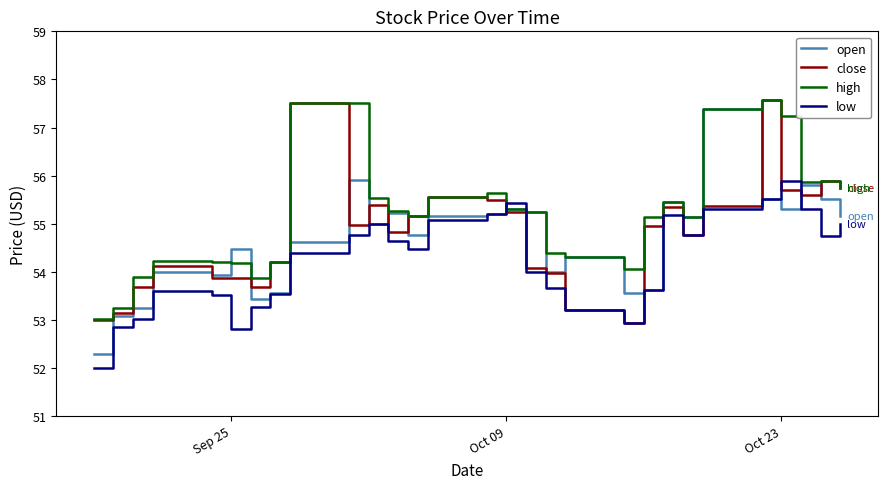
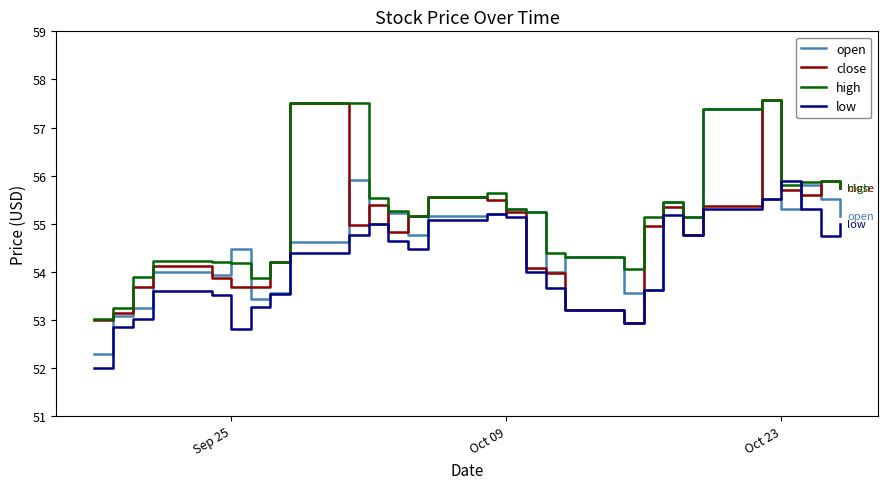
  {
    "open": {
      "Sep 25": 54.5,
      "Oct 23": 55.3
    },
    "close": {
-     "Sep 25": 53.9,
+     "Sep 25": 53.7,
      "Oct 23": 55.7
    },
    "high": {
      "Sep 25": 54.2,
-     "Oct 23": 57.2
+     "Oct 23": 55.8
    },
    "low": {
      "Sep 25": 52.8,
-     "Oct 09": 55.4,
+     "Oct 09": 55.1,
      "Oct 23": 55.9
    }
  }
